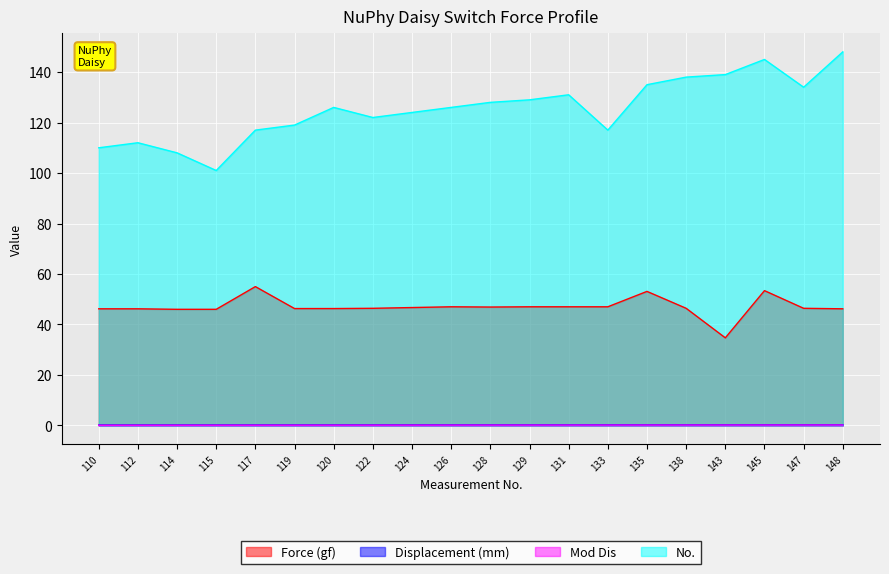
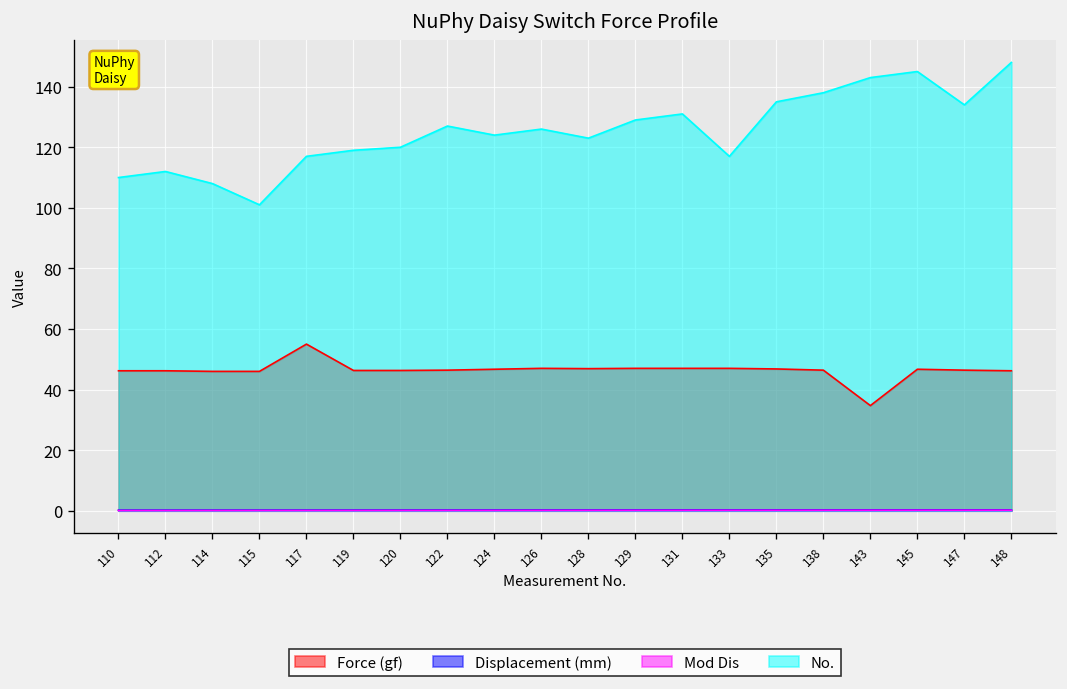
  {
    "Force (gf)": {
      "110": 46,
      "112": 46,
      "114": 46,
      "115": 46,
      "117": 55,
      "119": 46,
      "120": 46,
      "122": 46,
      "124": 47,
      "126": 47,
      "128": 47,
      "129": 47,
      "131": 47,
      "133": 47,
-     "135": 53,
+     "135": 47,
      "138": 46,
      "143": 35,
-     "145": 53,
+     "145": 47,
      "147": 46,
      "148": 46
    },
    "Mod Dis": {
      "110": 0,
      "112": 0,
      "114": 0,
      "115": 0,
      "117": 0,
      "119": 0,
      "120": 0,
      "122": 0,
      "124": 0,
      "126": 0,
      "128": 0,
      "129": 0,
      "131": 0,
      "133": 0,
      "135": 0,
      "138": 0,
      "143": 0,
      "145": 0,
      "147": 0,
      "148": 0
    },
    "No.": {
      "110": 110,
      "112": 112,
      "114": 108,
      "115": 101,
      "117": 117,
      "119": 119,
-     "120": 126,
-     "122": 122,
+     "120": 120,
+     "122": 127,
      "124": 124,
      "126": 126,
-     "128": 128,
+     "128": 123,
      "129": 129,
      "131": 131,
      "133": 117,
      "135": 135,
      "138": 138,
-     "143": 139,
+     "143": 143,
      "145": 145,
      "147": 134,
      "148": 148
    }
  }
